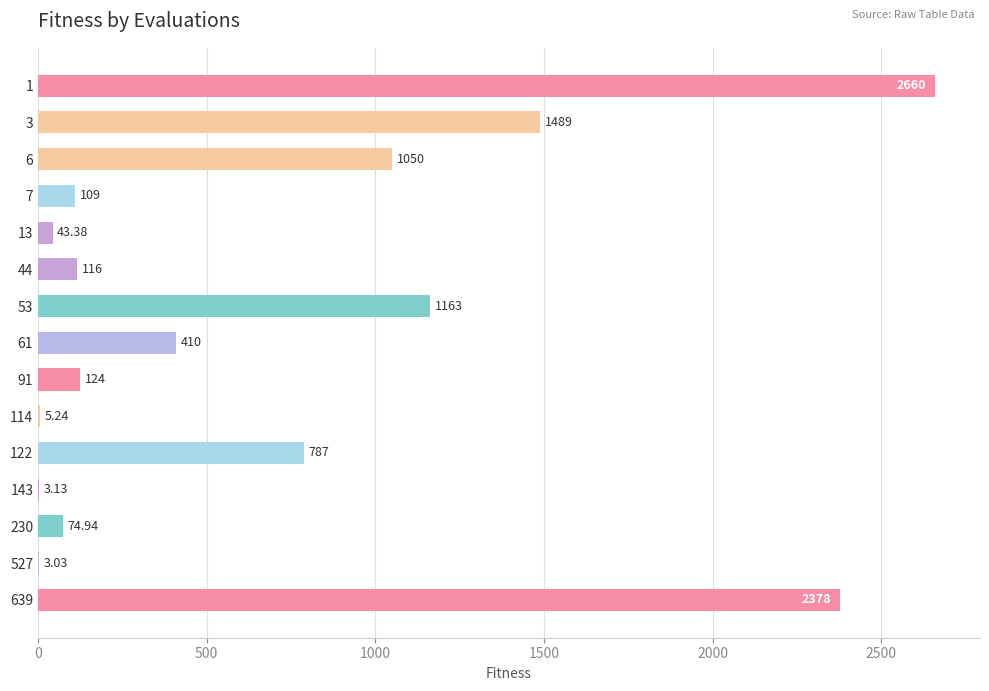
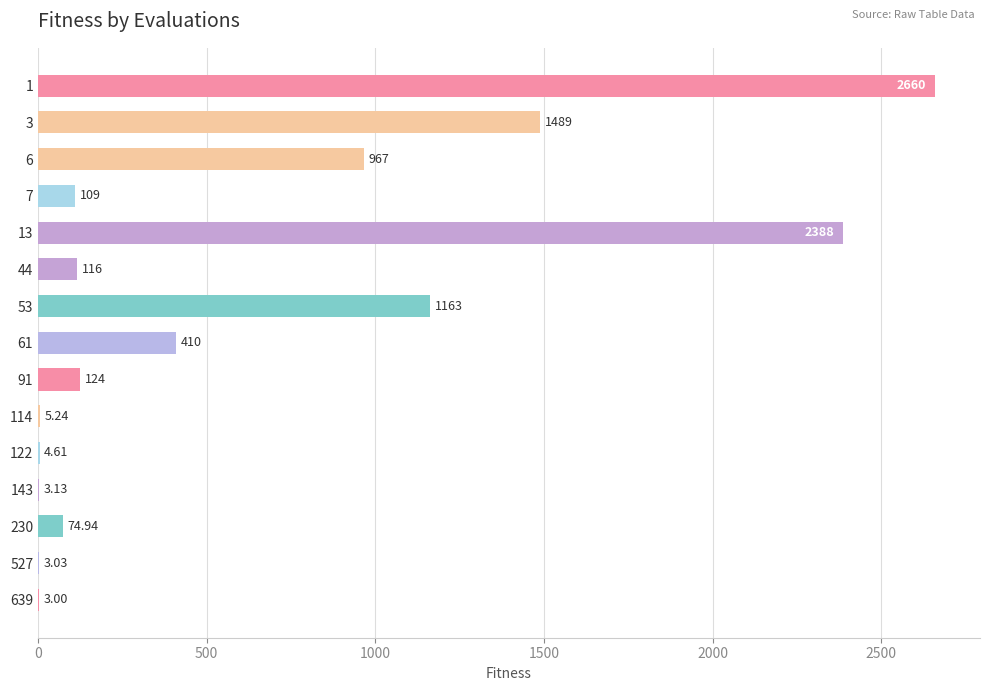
  {
    "1": 2660,
    "3": 1489,
-   "6": 1050,
+   "6": 967,
    "7": 109,
-   "13": 43.38,
+   "13": 2388,
    "44": 116,
    "53": 1163,
    "61": 410,
    "91": 124,
    "114": 5.24,
-   "122": 787,
+   "122": 4.61,
    "143": 3.13,
    "230": 74.94,
    "527": 3.03,
-   "639": 2378
+   "639": 3.00
  }
